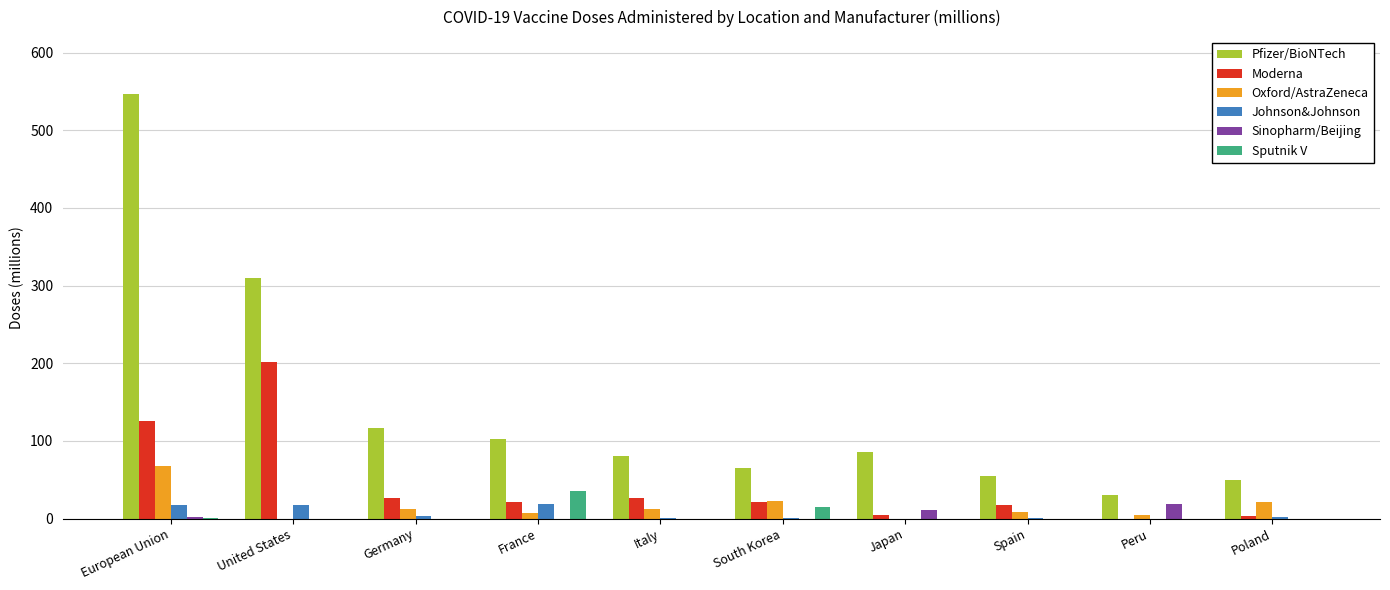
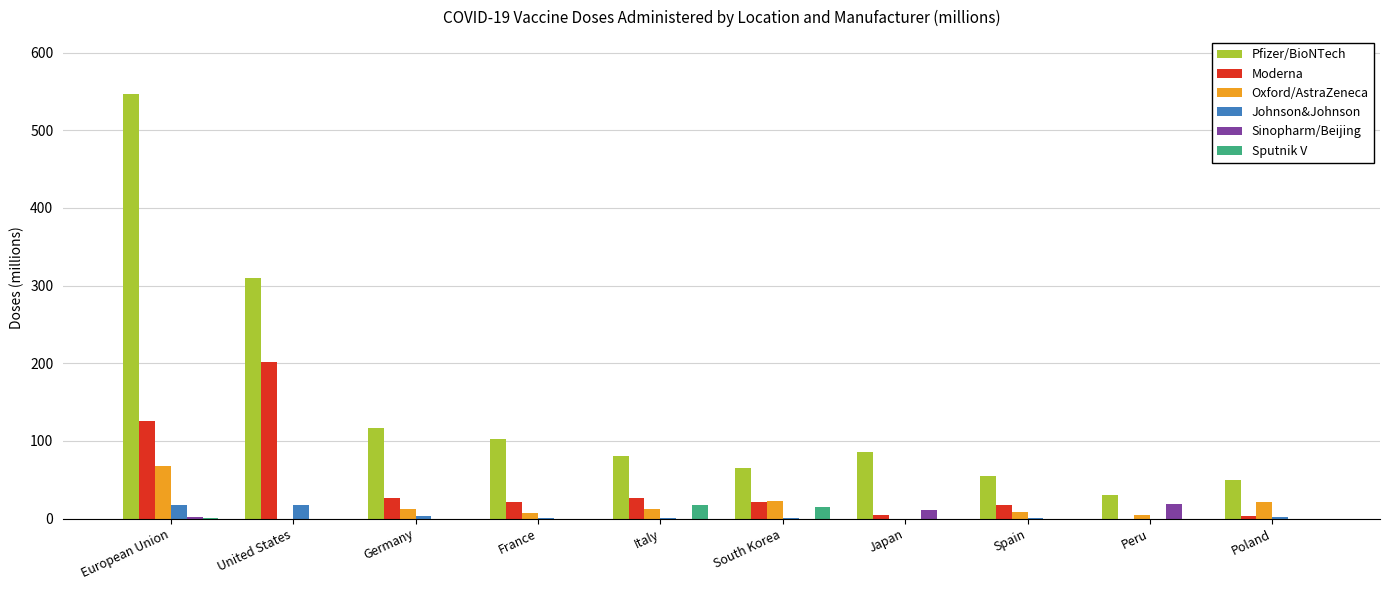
  {
    "Pfizer/BioNTech": {
      "European Union": 550,
      "United States": 310,
      "Germany": 120,
      "France": 100,
      "Italy": 80,
      "South Korea": 70,
      "Japan": 90,
      "Spain": 60,
      "Peru": 30,
      "Poland": 50
    },
    "Moderna": {
      "European Union": 130,
      "United States": 200,
      "Germany": 30,
      "France": 20,
      "Italy": 30,
      "South Korea": 20,
      "Japan": 10,
      "Spain": 20,
      "Peru": 0
    },
    "Oxford/AstraZeneca": {
      "European Union": 70,
      "United States": 0,
      "Germany": 10,
      "France": 10,
      "Italy": 10,
      "South Korea": 20,
      "Japan": 0,
      "Spain": 10,
      "Peru": 0,
      "Poland": 20
    },
    "Johnson&Johnson": {
      "European Union": 20,
      "United States": 20,
-     "France": 20,
+     "France": 0,
      "Japan": 0,
      "Peru": 0
    },
    "Sinopharm/Beijing": {
      "United States": 0,
      "Germany": 0,
      "France": 0,
      "Italy": 0,
      "South Korea": 0,
      "Japan": 10,
      "Spain": 0,
      "Peru": 20,
      "Poland": 0
    },
    "Sputnik V": {
      "United States": 0,
      "Germany": 0,
-     "France": 40,
-     "Italy": 0,
+     "France": 0,
+     "Italy": 20,
      "South Korea": 20,
      "Japan": 0,
      "Spain": 0,
      "Peru": 0,
      "Poland": 0
    }
  }
